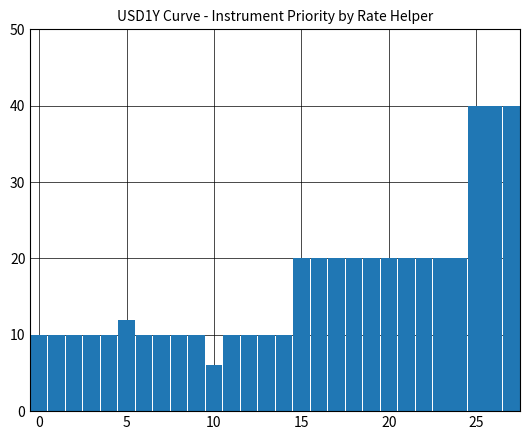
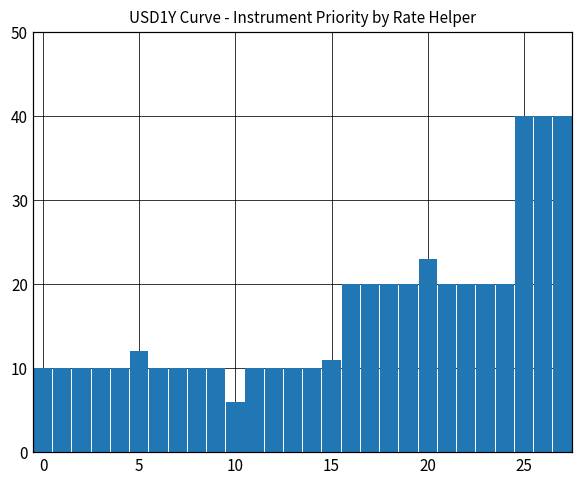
  {
    "0": 10,
    "5": 12,
    "10": 6,
-   "15": 20,
-   "20": 20,
+   "15": 11,
+   "20": 23,
    "25": 40
  }
